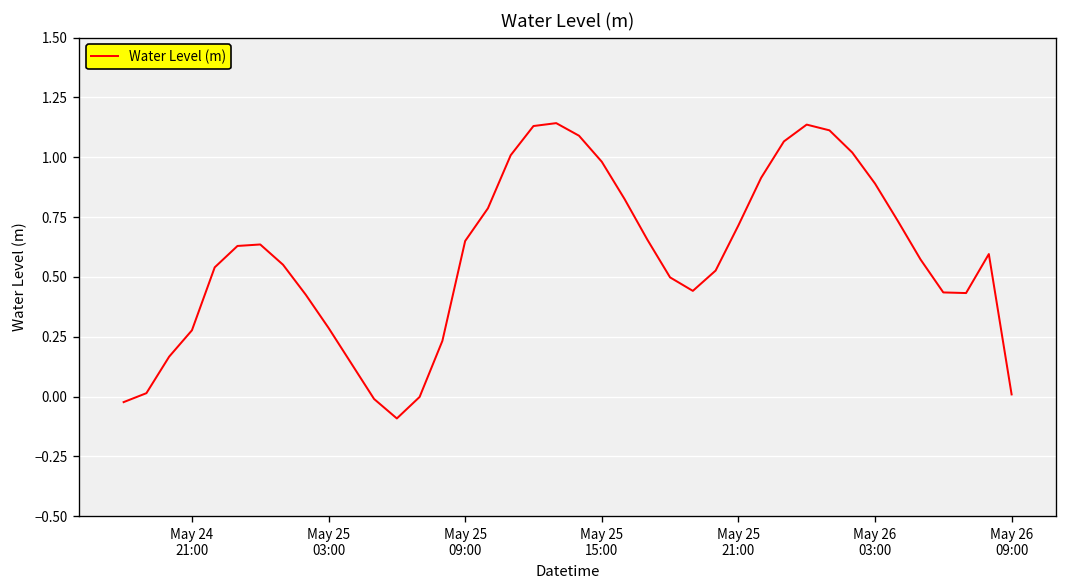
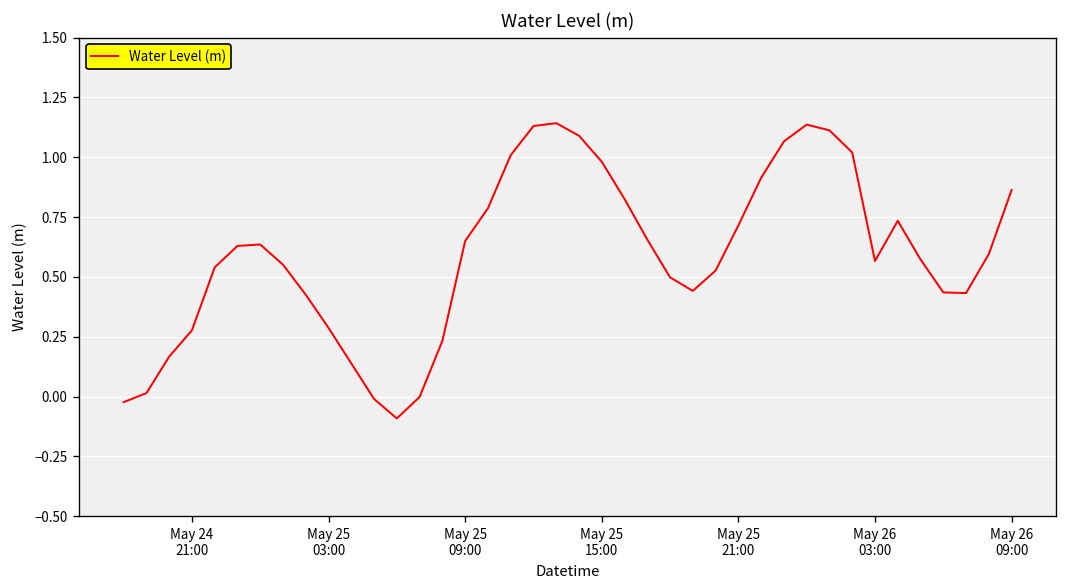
  {
    "May 24 21:00": 0.28,
    "May 25 03:00": 0.29,
    "May 25 09:00": 0.65,
    "May 25 15:00": 0.98,
    "May 25 21:00": 0.71,
-   "May 26 03:00": 0.89,
-   "May 26 09:00": 0.01
+   "May 26 03:00": 0.57,
+   "May 26 09:00": 0.86
  }
